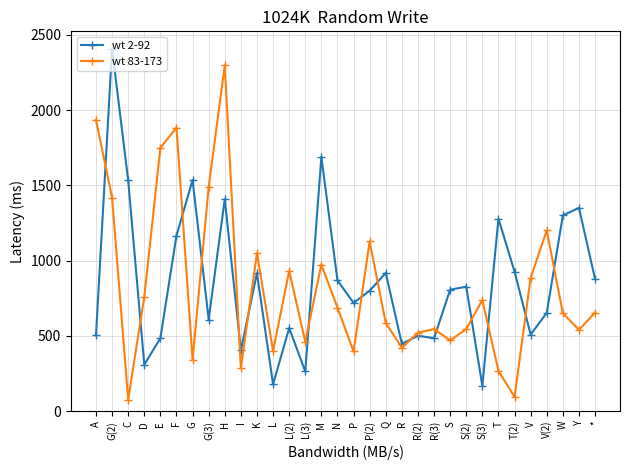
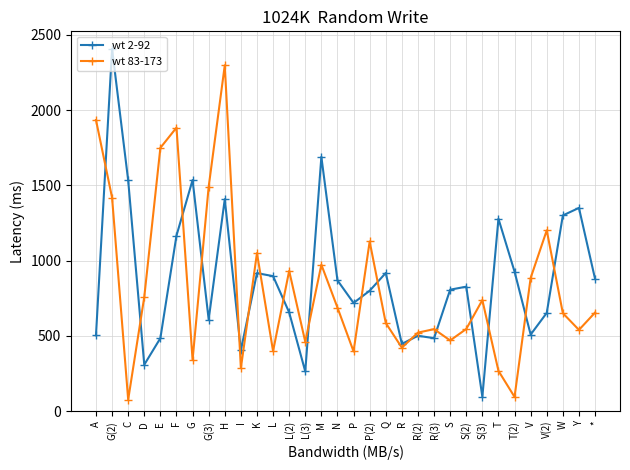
  {
    "wt 2-92": {
      "A": 500,
      "C": 1530,
      "D": 310,
      "E": 490,
      "F": 1170,
      "G": 1540,
      "G(3)": 610,
      "H": 1410,
      "K": 920,
-     "L": 180,
-     "L(2)": 550,
+     "L": 900,
+     "L(2)": 660,
      "L(3)": 260,
      "M": 1690,
      "N": 870,
      "P": 720,
      "P(2)": 800,
      "Q": 920,
      "R": 450,
      "R(2)": 500,
      "R(3)": 490,
      "S": 810,
      "S(2)": 830,
-     "S(3)": 170,
+     "S(3)": 100,
      "T": 1280,
      "T(2)": 930,
      "V": 510,
      "V(2)": 650,
      "W": 1300,
      "Y": 1350,
      "*": 880
    },
    "wt 83-173": {
      "A": 1930,
      "G(2)": 1420,
      "C": 80,
      "D": 760,
      "E": 1750,
      "F": 1880,
      "G": 340,
      "G(3)": 1490,
      "H": 2300,
      "K": 1050,
      "L": 400,
      "L(2)": 930,
      "L(3)": 460,
      "M": 970,
      "N": 690,
      "P": 400,
      "P(2)": 1130,
      "Q": 590,
      "R": 420,
      "R(2)": 520,
      "R(3)": 550,
      "S": 470,
      "S(2)": 550,
      "S(3)": 740,
      "T": 270,
      "T(2)": 100,
      "V": 890,
      "V(2)": 1200,
      "W": 650,
      "Y": 540,
      "*": 660
    }
  }
